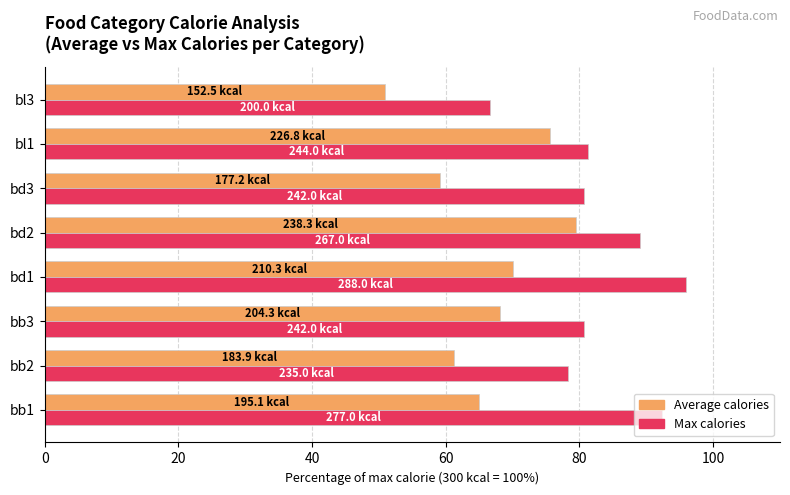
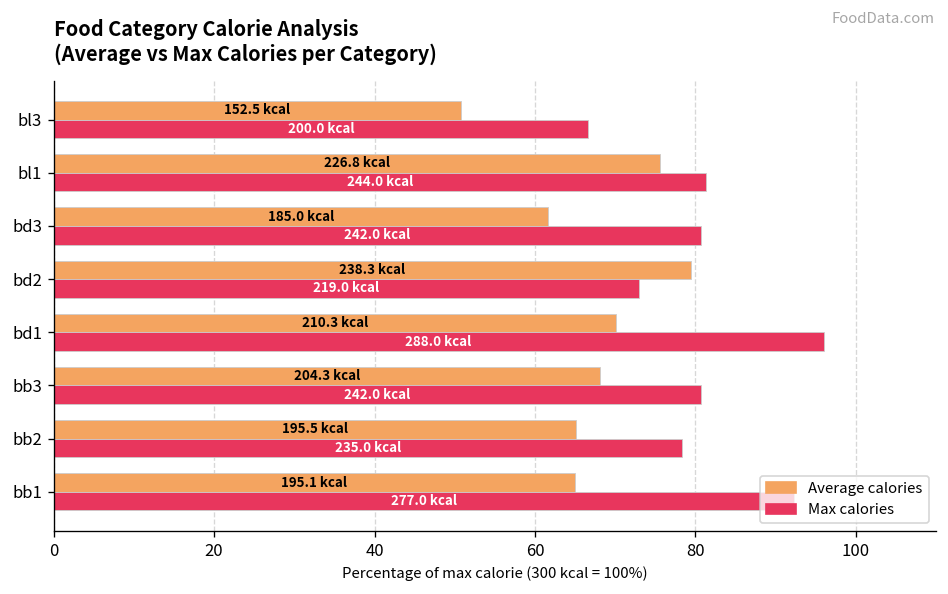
  {
    "Average calories": {
-     "bd3": 177.2,
-     "bb2": 183.9
+     "bd3": 185.0,
+     "bb2": 195.5
    },
    "Max calories": {
-     "bd2": 267.0
+     "bd2": 219.0
    }
  }
